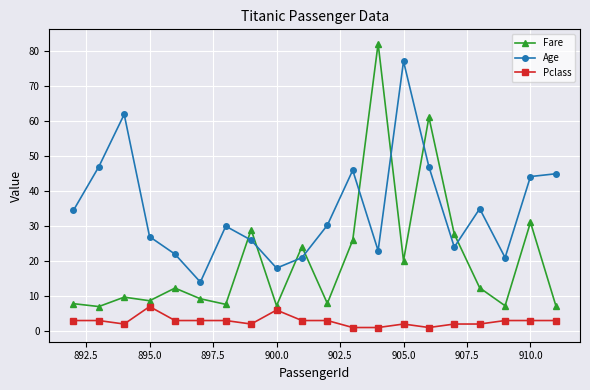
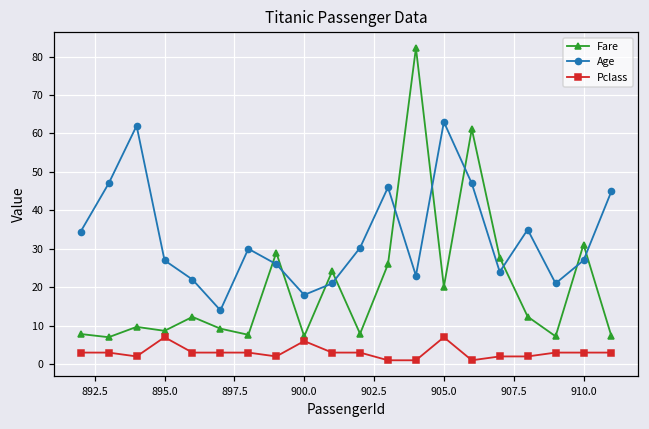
  {
    "Fare": {
      "895.0": 9,
      "900.0": 7,
      "905.0": 20,
      "910.0": 31
    },
    "Age": {
      "895.0": 27,
      "900.0": 18,
-     "905.0": 77,
-     "910.0": 44
+     "905.0": 63,
+     "910.0": 27
    },
    "Pclass": {
      "895.0": 7,
      "900.0": 6,
-     "905.0": 2,
+     "905.0": 7,
      "910.0": 3
    }
  }
